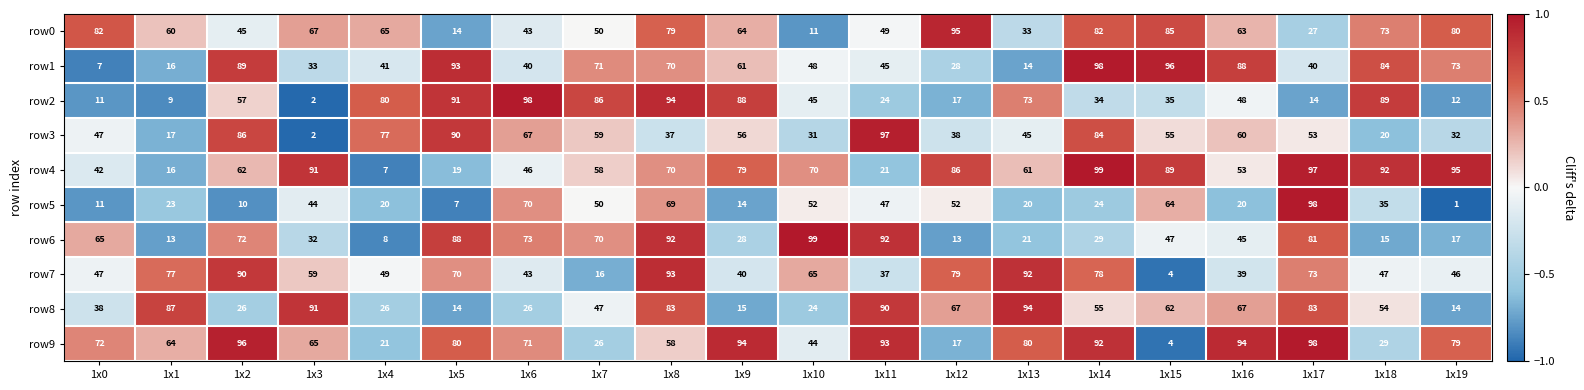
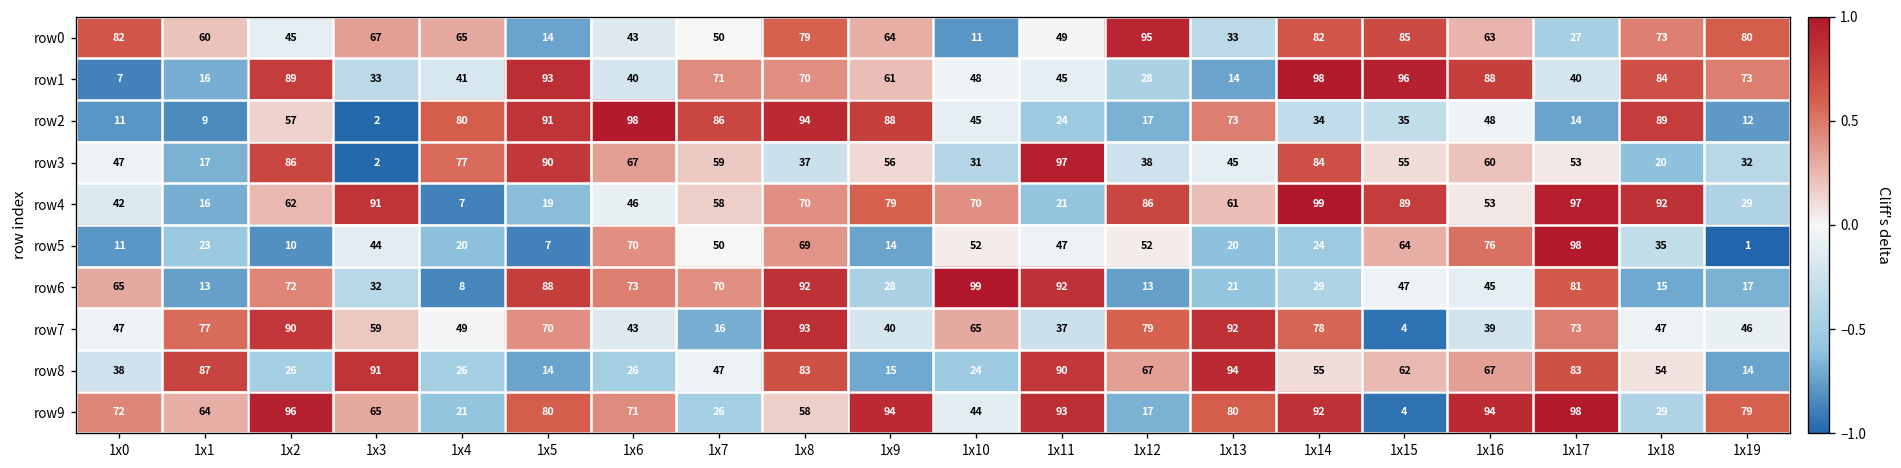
  {
    "row0": {
      "1x0": 82,
      "1x1": 60,
      "1x2": 45,
      "1x3": 67,
      "1x4": 65,
      "1x5": 14,
      "1x6": 43,
      "1x7": 50,
      "1x8": 79,
      "1x9": 64,
      "1x10": 11,
      "1x11": 49,
      "1x12": 95,
      "1x13": 33,
      "1x14": 82,
      "1x15": 85,
      "1x16": 63,
      "1x17": 27,
      "1x18": 73,
      "1x19": 80
    },
    "row1": {
      "1x0": 7,
      "1x1": 16,
      "1x2": 89,
      "1x3": 33,
      "1x4": 41,
      "1x5": 93,
      "1x6": 40,
      "1x7": 71,
      "1x8": 70,
      "1x9": 61,
      "1x10": 48,
      "1x11": 45,
      "1x12": 28,
      "1x13": 14,
      "1x14": 98,
      "1x15": 96,
      "1x16": 88,
      "1x17": 40,
      "1x18": 84,
      "1x19": 73
    },
    "row2": {
      "1x0": 11,
      "1x1": 9,
      "1x2": 57,
      "1x3": 2,
      "1x4": 80,
      "1x5": 91,
      "1x6": 98,
      "1x7": 86,
      "1x8": 94,
      "1x9": 88,
      "1x10": 45,
      "1x11": 24,
      "1x12": 17,
      "1x13": 73,
      "1x14": 34,
      "1x15": 35,
      "1x16": 48,
      "1x17": 14,
      "1x18": 89,
      "1x19": 12
    },
    "row3": {
      "1x0": 47,
      "1x1": 17,
      "1x2": 86,
      "1x3": 2,
      "1x4": 77,
      "1x5": 90,
      "1x6": 67,
      "1x7": 59,
      "1x8": 37,
      "1x9": 56,
      "1x10": 31,
      "1x11": 97,
      "1x12": 38,
      "1x13": 45,
      "1x14": 84,
      "1x15": 55,
      "1x16": 60,
      "1x17": 53,
      "1x18": 20,
      "1x19": 32
    },
    "row4": {
      "1x0": 42,
      "1x1": 16,
      "1x2": 62,
      "1x3": 91,
      "1x4": 7,
      "1x5": 19,
      "1x6": 46,
      "1x7": 58,
      "1x8": 70,
      "1x9": 79,
      "1x10": 70,
      "1x11": 21,
      "1x12": 86,
      "1x13": 61,
      "1x14": 99,
      "1x15": 89,
      "1x16": 53,
      "1x17": 97,
      "1x18": 92,
-     "1x19": 95
+     "1x19": 29
    },
    "row5": {
      "1x0": 11,
      "1x1": 23,
      "1x2": 10,
      "1x3": 44,
      "1x4": 20,
      "1x5": 7,
      "1x6": 70,
      "1x7": 50,
      "1x8": 69,
      "1x9": 14,
      "1x10": 52,
      "1x11": 47,
      "1x12": 52,
      "1x13": 20,
      "1x14": 24,
      "1x15": 64,
-     "1x16": 20,
+     "1x16": 76,
      "1x17": 98,
      "1x18": 35,
      "1x19": 1
    },
    "row6": {
      "1x0": 65,
      "1x1": 13,
      "1x2": 72,
      "1x3": 32,
      "1x4": 8,
      "1x5": 88,
      "1x6": 73,
      "1x7": 70,
      "1x8": 92,
      "1x9": 28,
      "1x10": 99,
      "1x11": 92,
      "1x12": 13,
      "1x13": 21,
      "1x14": 29,
      "1x15": 47,
      "1x16": 45,
      "1x17": 81,
      "1x18": 15,
      "1x19": 17
    },
    "row7": {
      "1x0": 47,
      "1x1": 77,
      "1x2": 90,
      "1x3": 59,
      "1x4": 49,
      "1x5": 70,
      "1x6": 43,
      "1x7": 16,
      "1x8": 93,
      "1x9": 40,
      "1x10": 65,
      "1x11": 37,
      "1x12": 79,
      "1x13": 92,
      "1x14": 78,
      "1x15": 4,
      "1x16": 39,
      "1x17": 73,
      "1x18": 47,
      "1x19": 46
    },
    "row8": {
      "1x0": 38,
      "1x1": 87,
      "1x2": 26,
      "1x3": 91,
      "1x4": 26,
      "1x5": 14,
      "1x6": 26,
      "1x7": 47,
      "1x8": 83,
      "1x9": 15,
      "1x10": 24,
      "1x11": 90,
      "1x12": 67,
      "1x13": 94,
      "1x14": 55,
      "1x15": 62,
      "1x16": 67,
      "1x17": 83,
      "1x18": 54,
      "1x19": 14
    },
    "row9": {
      "1x0": 72,
      "1x1": 64,
      "1x2": 96,
      "1x3": 65,
      "1x4": 21,
      "1x5": 80,
      "1x6": 71,
      "1x7": 26,
      "1x8": 58,
      "1x9": 94,
      "1x10": 44,
      "1x11": 93,
      "1x12": 17,
      "1x13": 80,
      "1x14": 92,
      "1x15": 4,
      "1x16": 94,
      "1x17": 98,
      "1x18": 29,
      "1x19": 79
    }
  }
